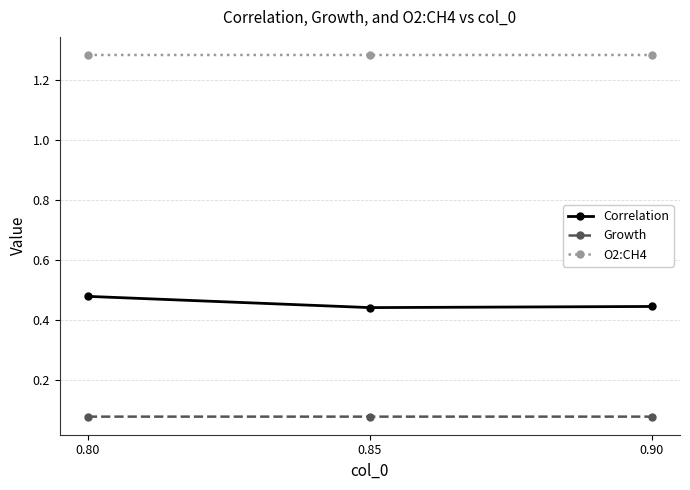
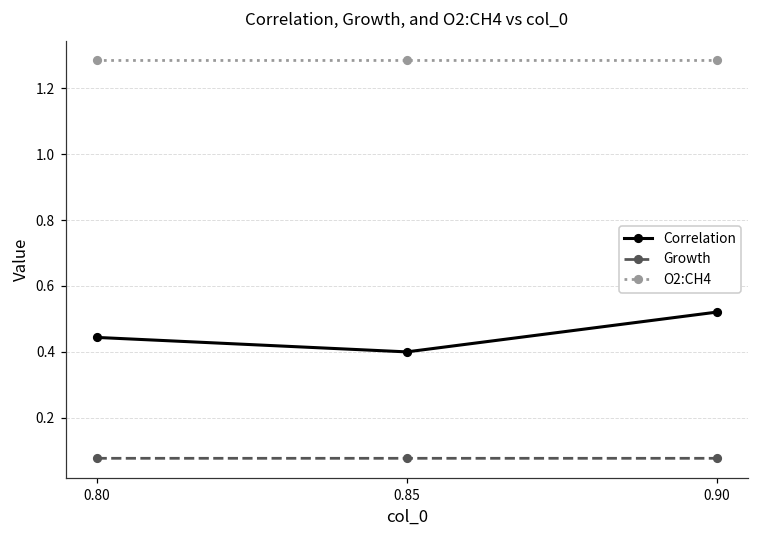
  {
    "Correlation": {
-     "0.80": 0.48,
-     "0.85": 0.44,
-     "0.90": 0.44
+     "0.80": 0.44,
+     "0.85": 0.40,
+     "0.90": 0.52
    },
    "Growth": {
      "0.80": 0.08,
      "0.85": 0.08,
      "0.90": 0.08
    },
    "O2:CH4": {
      "0.80": 1.28,
      "0.85": 1.28,
      "0.90": 1.28
    }
  }
